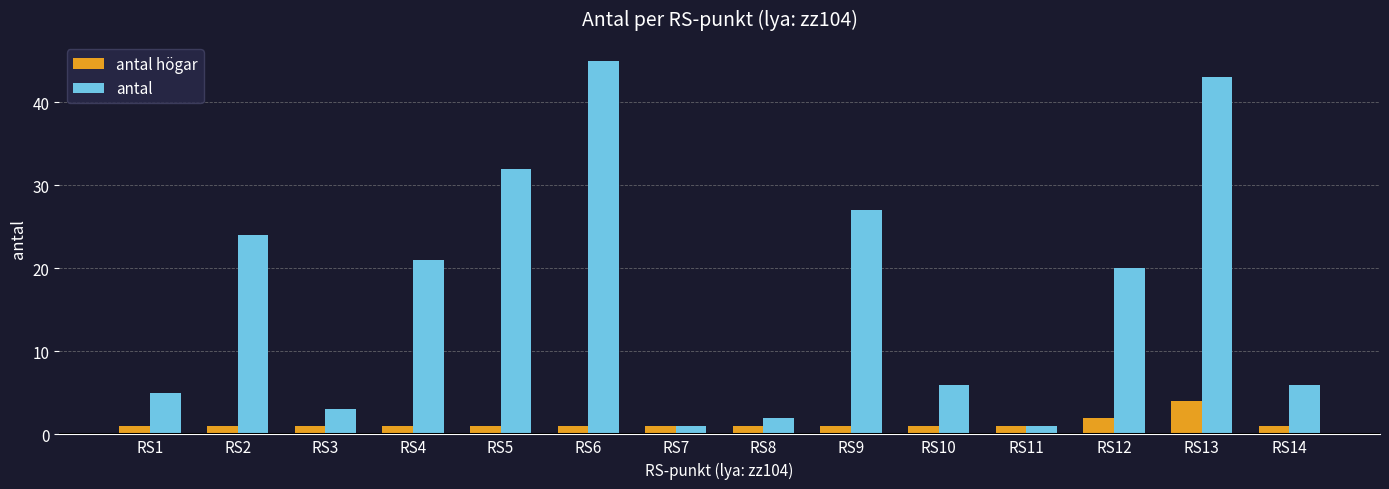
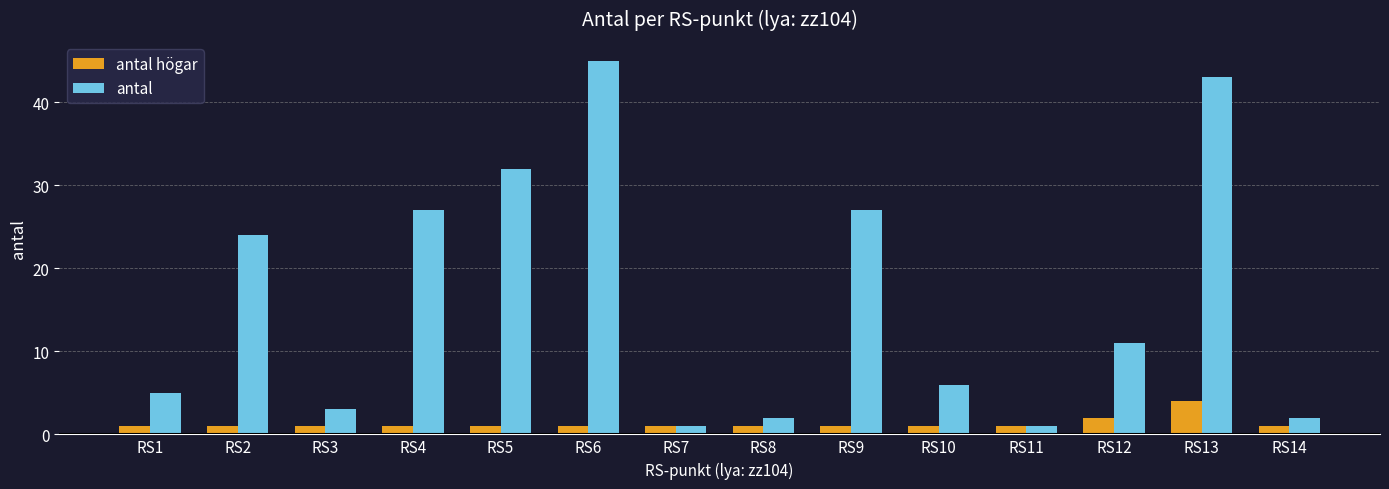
  {
    "antal högar": {
      "RS1": 1,
      "RS2": 1,
      "RS3": 1,
      "RS4": 1,
      "RS5": 1,
      "RS6": 1,
      "RS7": 1,
      "RS8": 1,
      "RS9": 1,
      "RS10": 1,
      "RS11": 1,
      "RS12": 2,
      "RS13": 4,
      "RS14": 1
    },
    "antal": {
      "RS1": 5,
      "RS2": 24,
      "RS3": 3,
-     "RS4": 21,
+     "RS4": 27,
      "RS5": 32,
      "RS6": 45,
      "RS7": 1,
      "RS8": 2,
      "RS9": 27,
      "RS10": 6,
      "RS11": 1,
-     "RS12": 20,
+     "RS12": 11,
      "RS13": 43,
-     "RS14": 6
+     "RS14": 2
    }
  }
